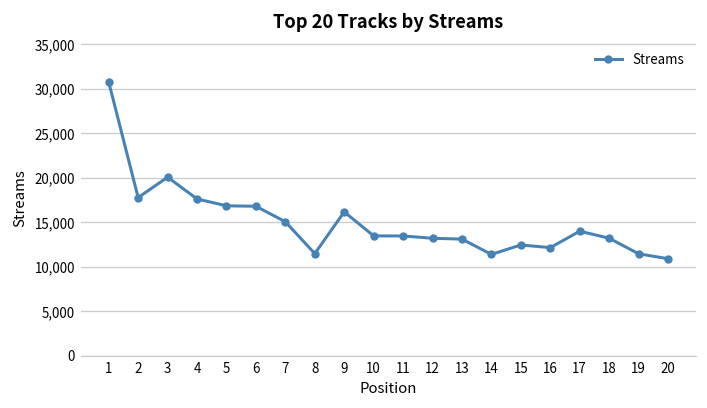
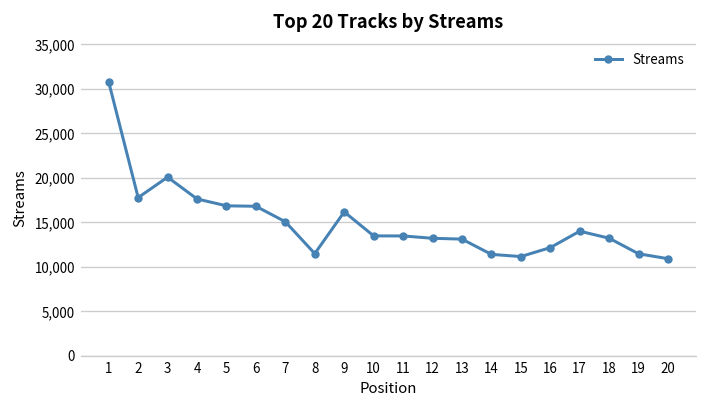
  {
    "1": "31,000",
    "2": "18,000",
    "3": "20,000",
    "4": "18,000",
    "5": "17,000",
    "6": "17,000",
    "7": "15,000",
    "8": "11,000",
    "9": "16,000",
    "10": "13,000",
    "11": "13,000",
    "12": "13,000",
    "13": "13,000",
    "14": "11,000",
-   "15": "12,000",
+   "15": "11,000",
    "16": "12,000",
    "17": "14,000",
    "18": "13,000",
    "19": "11,000",
    "20": "11,000"
  }
